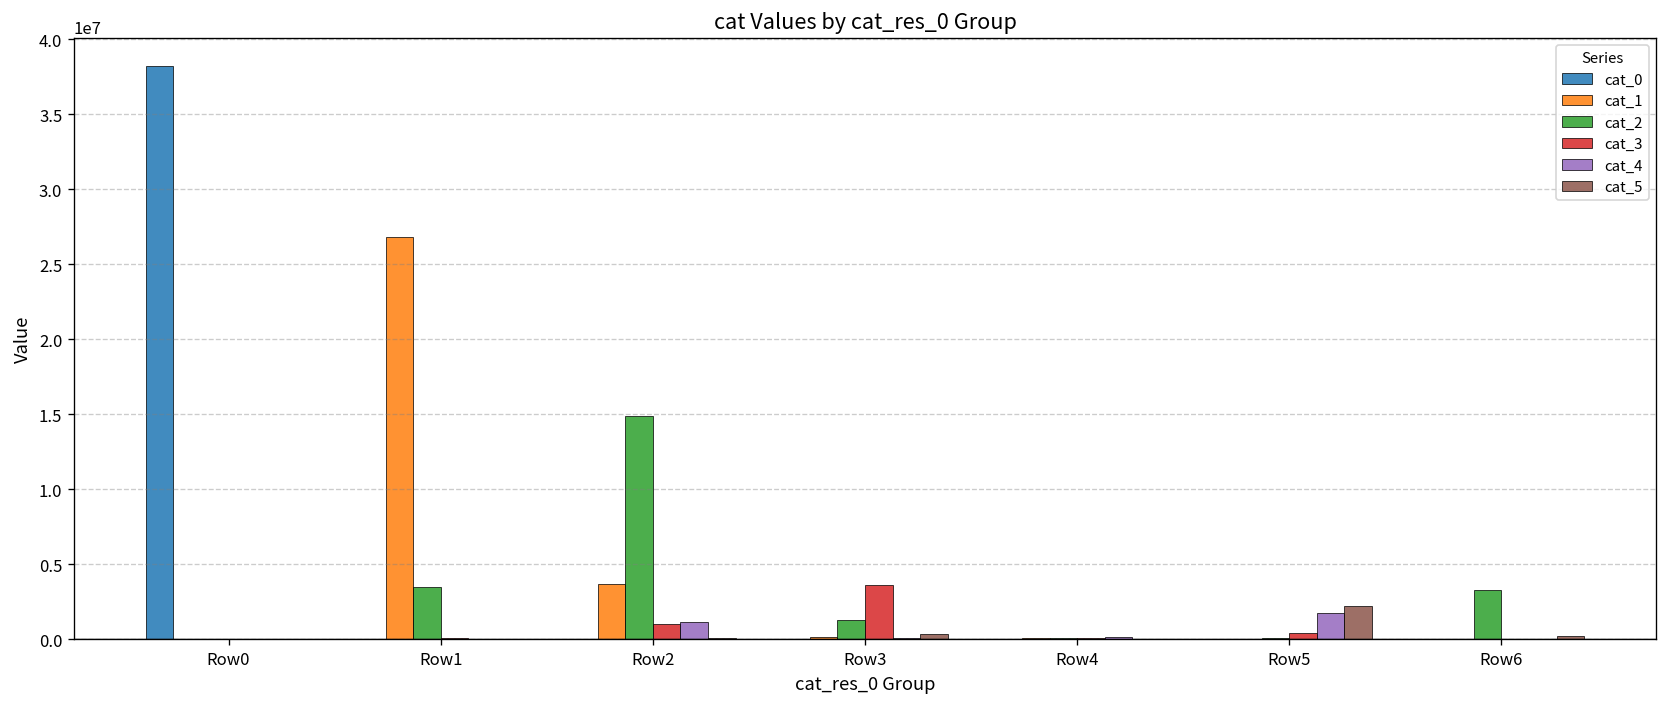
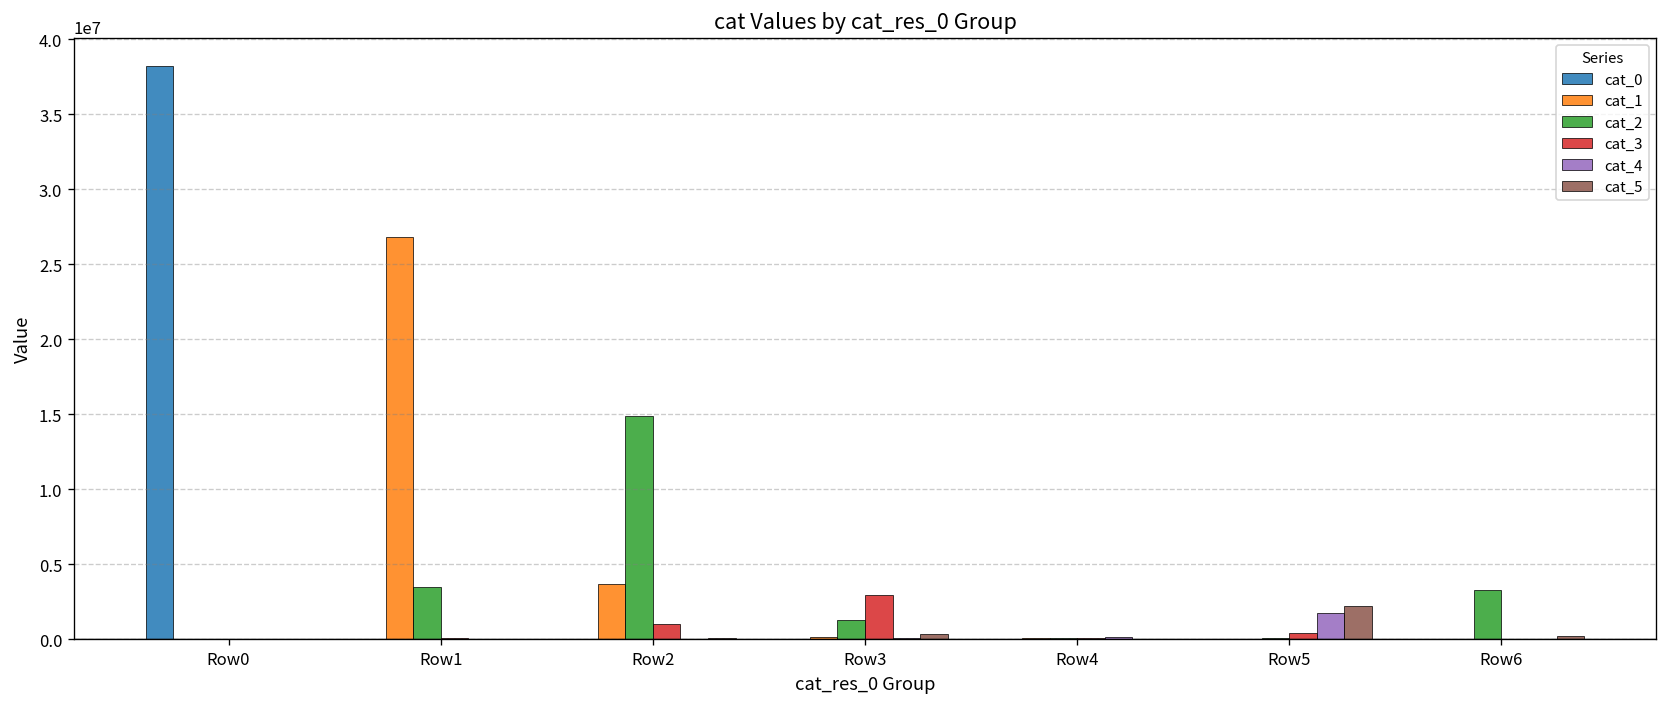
  {
    "cat_0": {
      "Row0": 38200000
    },
    "cat_1": {
      "Row0": 0,
      "Row1": 26800000,
      "Row2": 3700000
    },
    "cat_2": {
      "Row0": 0,
      "Row1": 3500000,
      "Row2": 14900000,
      "Row3": 1300000,
      "Row6": 3300000
    },
    "cat_3": {
      "Row0": 0,
      "Row2": 1000000,
-     "Row3": 3600000,
+     "Row3": 3000000,
      "Row5": 500000
    },
    "cat_4": {
      "Row0": 0,
-     "Row2": 1200000,
+     "Row2": 0,
      "Row5": 1800000
    },
    "cat_5": {
      "Row0": 0,
      "Row3": 400000,
      "Row5": 2200000,
      "Row6": 200000
    }
  }
